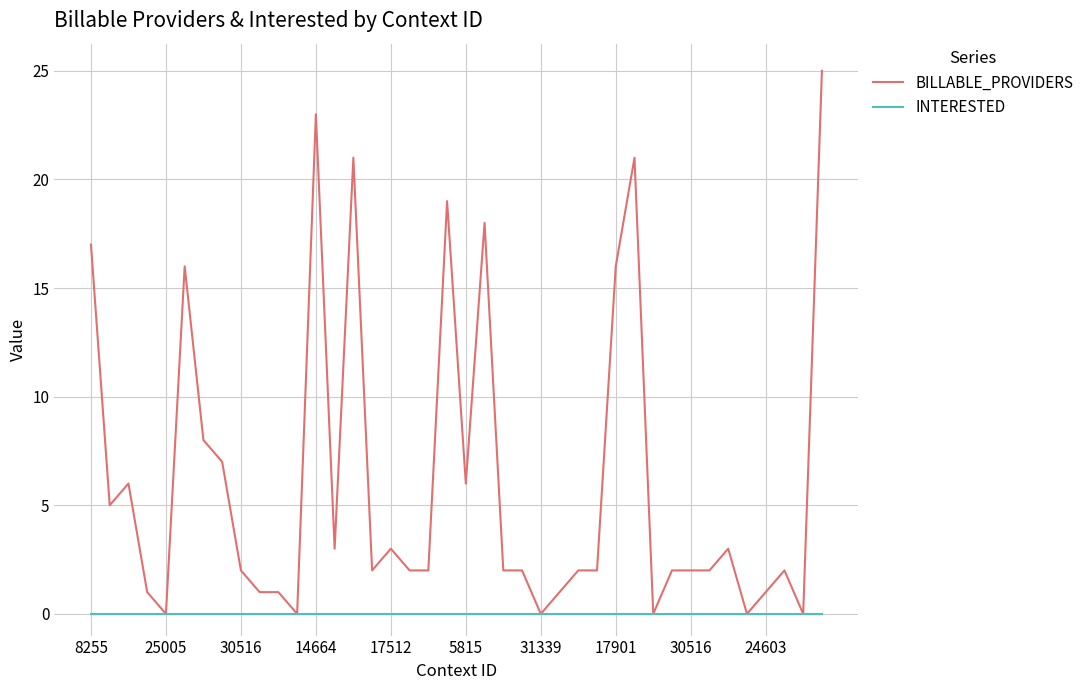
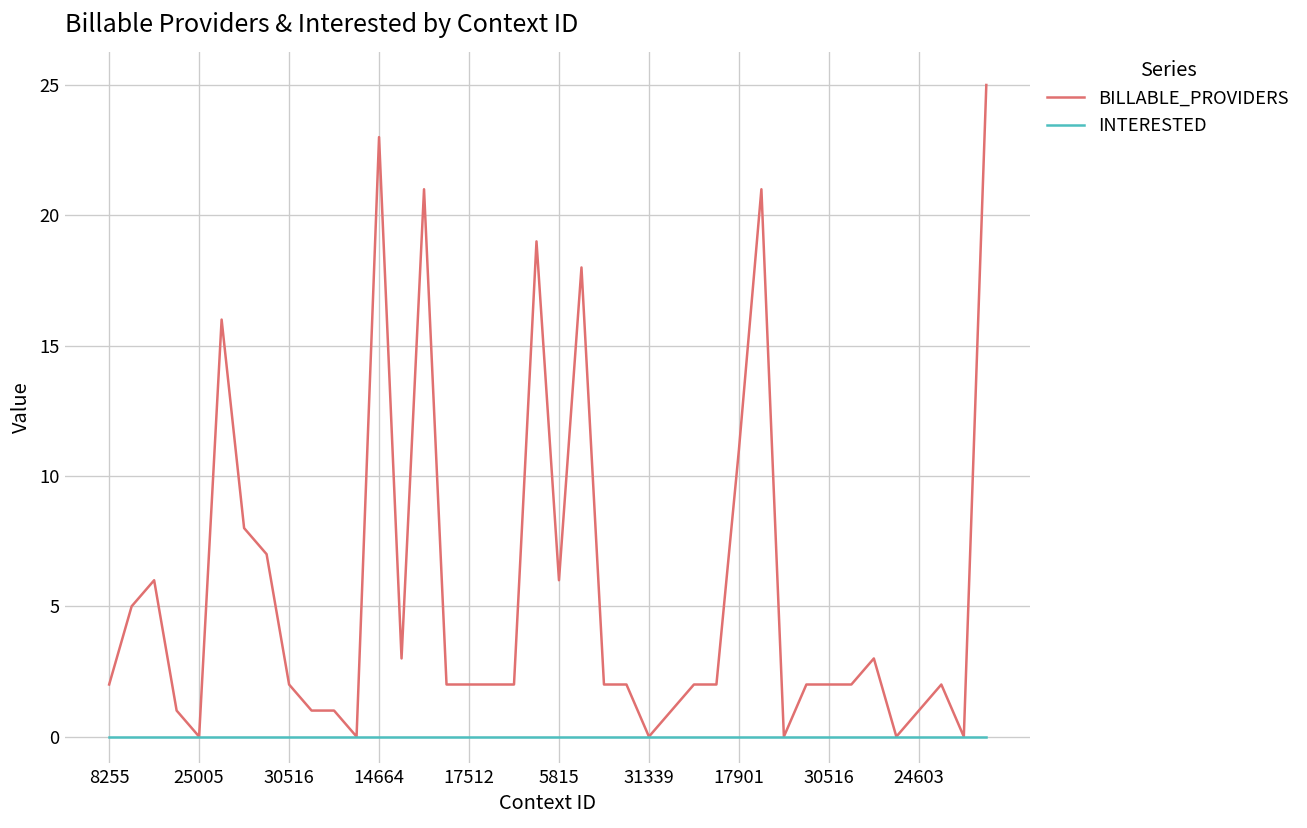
  {
    "BILLABLE_PROVIDERS": {
-     "8255": 17,
+     "8255": 2,
      "14664": 23,
-     "17512": 3,
+     "17512": 2,
      "5815": 6,
-     "17901": 16,
+     "17901": 11,
      "24603": 1
    },
    "INTERESTED": {
      "8255": 0,
      "14664": 0,
      "17512": 0,
      "5815": 0,
      "17901": 0,
      "24603": 0
    }
  }
